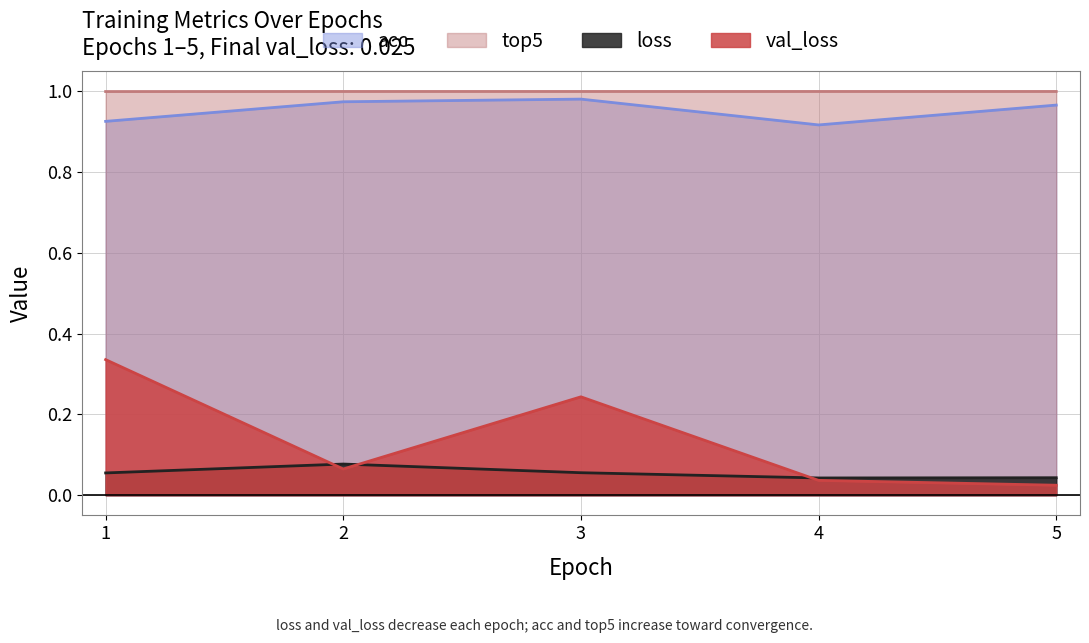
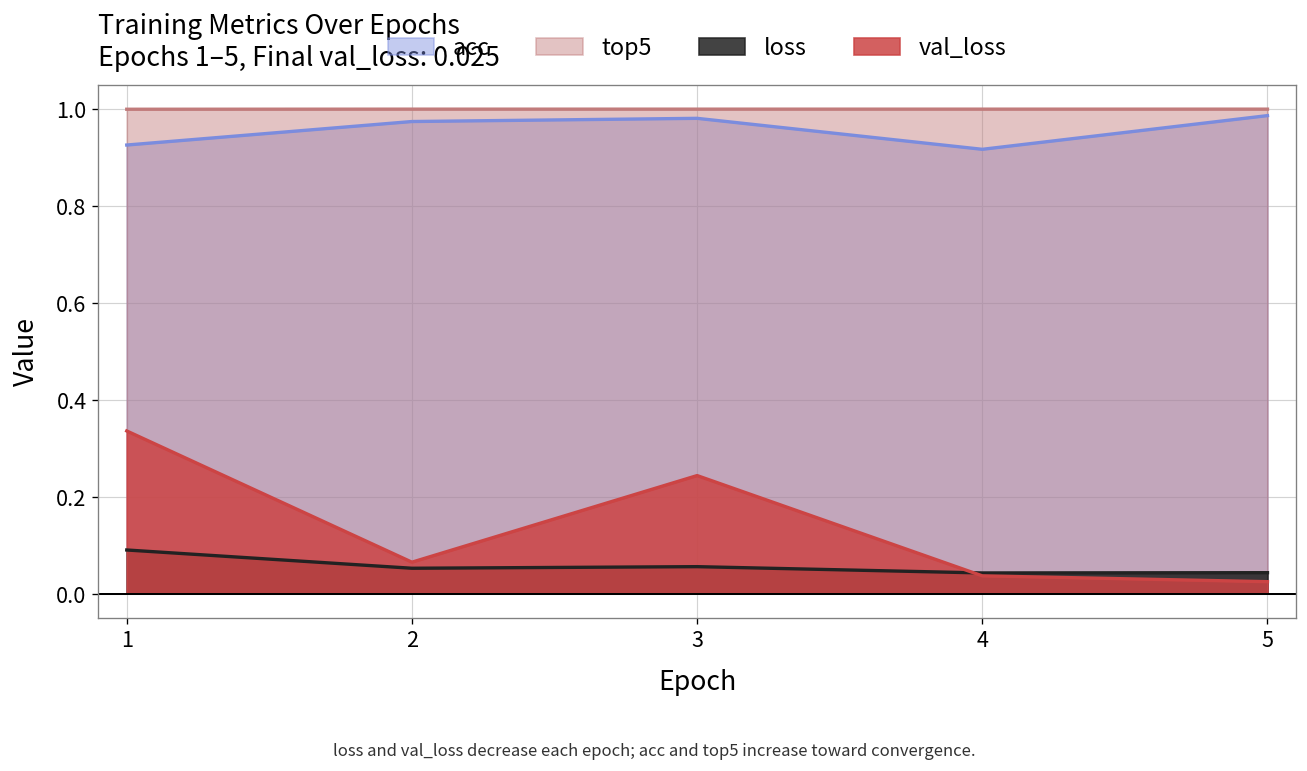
  {
    "acc": {
      "1": 0.93,
      "2": 0.97,
      "3": 0.98,
      "4": 0.92,
-     "5": 0.97
+     "5": 0.99
    },
    "top5": {
      "1": 1.00,
      "2": 1.00,
      "3": 1.00,
      "4": 1.00,
      "5": 1.00
    },
    "loss": {
-     "1": 0.06,
-     "2": 0.08,
+     "1": 0.09,
+     "2": 0.05,
      "3": 0.06,
      "5": 0.04
    },
    "val_loss": {
      "1": 0.34,
      "2": 0.06,
      "3": 0.24,
      "5": 0.02
    }
  }
